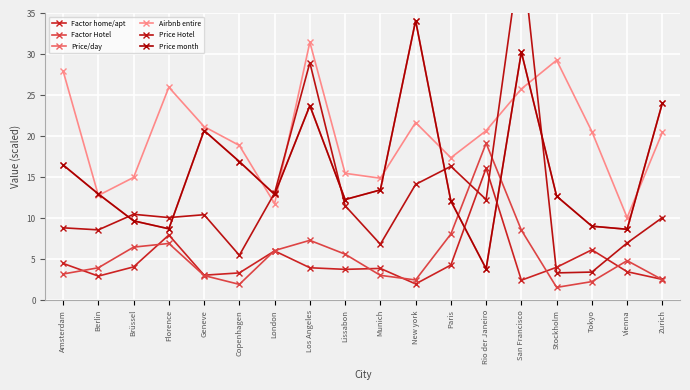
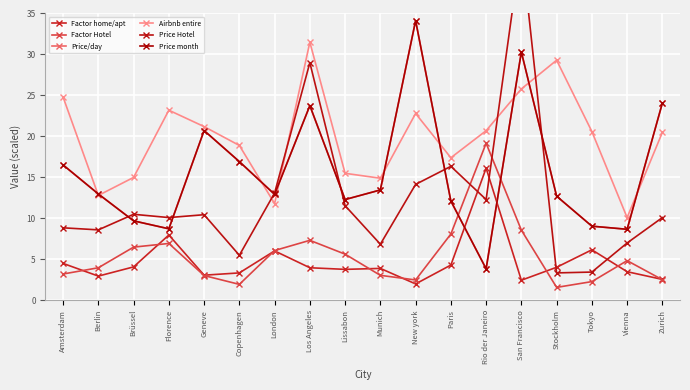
  {
    "Airbnb entire": {
-     "Amsterdam": 28,
+     "Amsterdam": 25,
      "Brüssel": 15,
-     "Florence": 26,
+     "Florence": 23,
      "Geneve": 21,
      "Copenhagen": 19,
      "London": 12,
      "Los Angeles": 32,
      "Lissabon": 16,
      "Munich": 15,
-     "New york": 22,
+     "New york": 23,
      "Paris": 17,
      "Rio der Janeiro": 21,
      "San Francisco": 26,
      "Stockholm": 29,
      "Tokyo": 21,
      "Vienna": 10,
      "Zurich": 21
    }
  }
